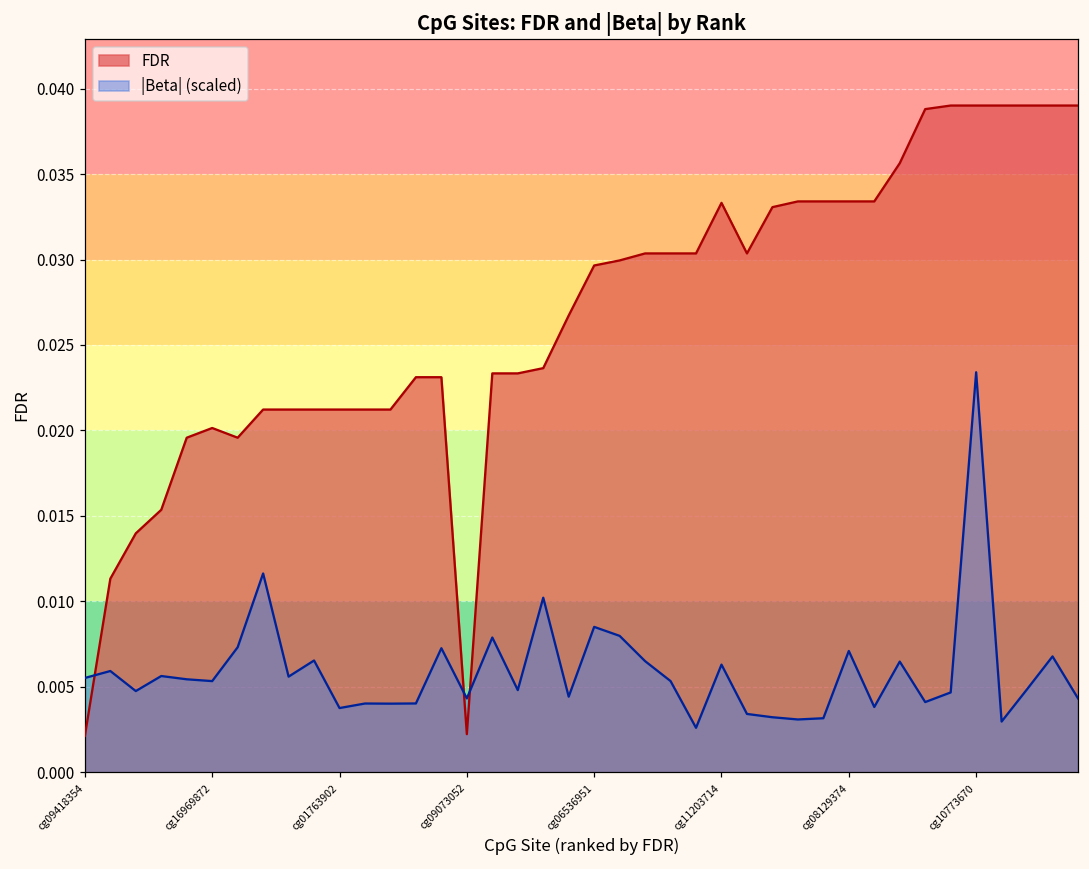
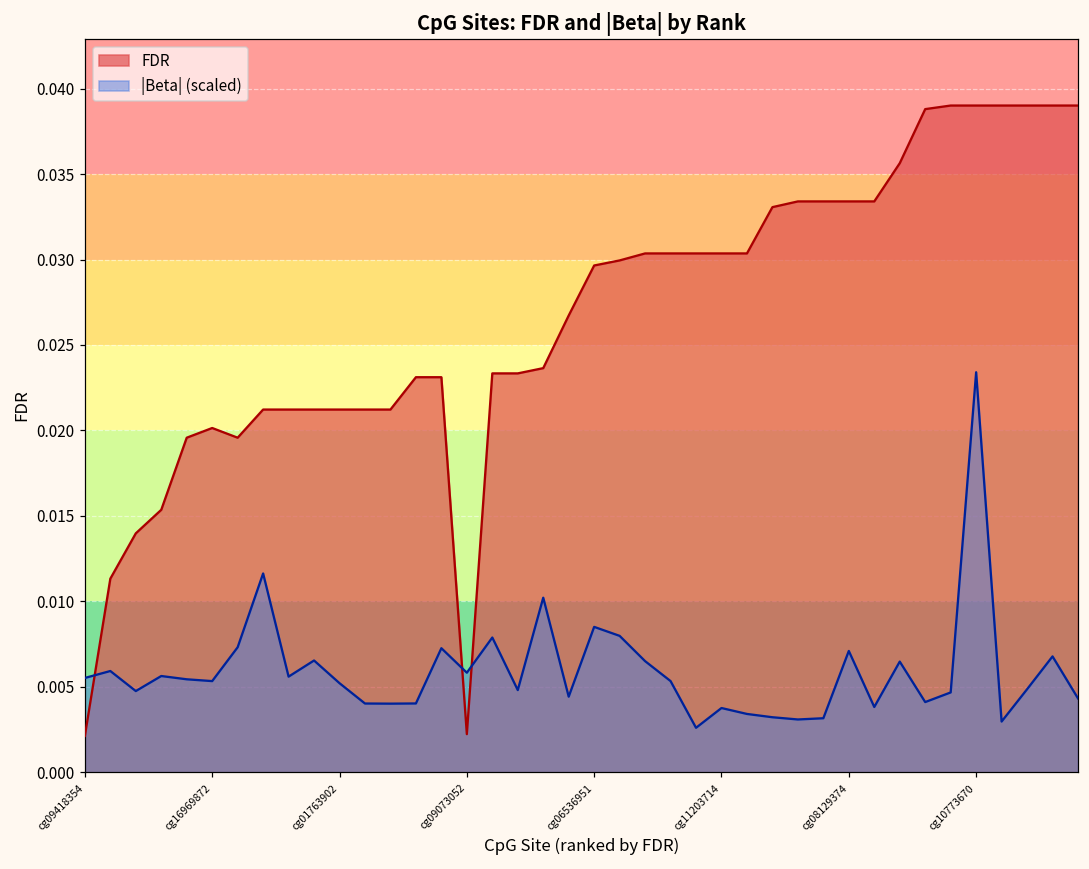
  {
    "FDR": {
      "cg09418354": 0.0021,
      "cg16969872": 0.0201,
      "cg01763902": 0.0212,
      "cg09073052": 0.0022,
      "cg06536951": 0.0296,
-     "cg11203714": 0.0333,
+     "cg11203714": 0.0304,
      "cg08129374": 0.0334,
      "cg10773670": 0.0390
    },
    "|Beta| (scaled)": {
      "cg09418354": 0.0055,
      "cg16969872": 0.0053,
-     "cg01763902": 0.0038,
-     "cg09073052": 0.0043,
+     "cg01763902": 0.0052,
+     "cg09073052": 0.0058,
      "cg06536951": 0.0085,
-     "cg11203714": 0.0063,
+     "cg11203714": 0.0038,
      "cg08129374": 0.0071,
      "cg10773670": 0.0234
    }
  }
